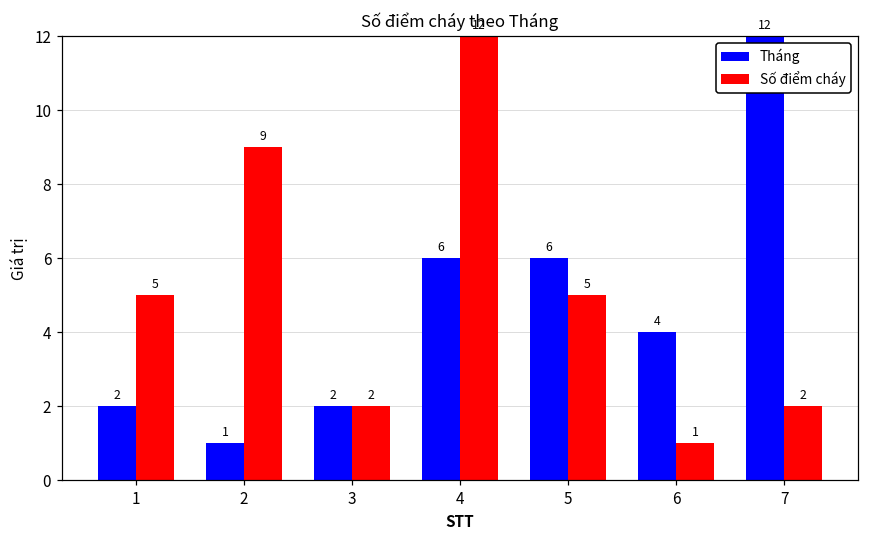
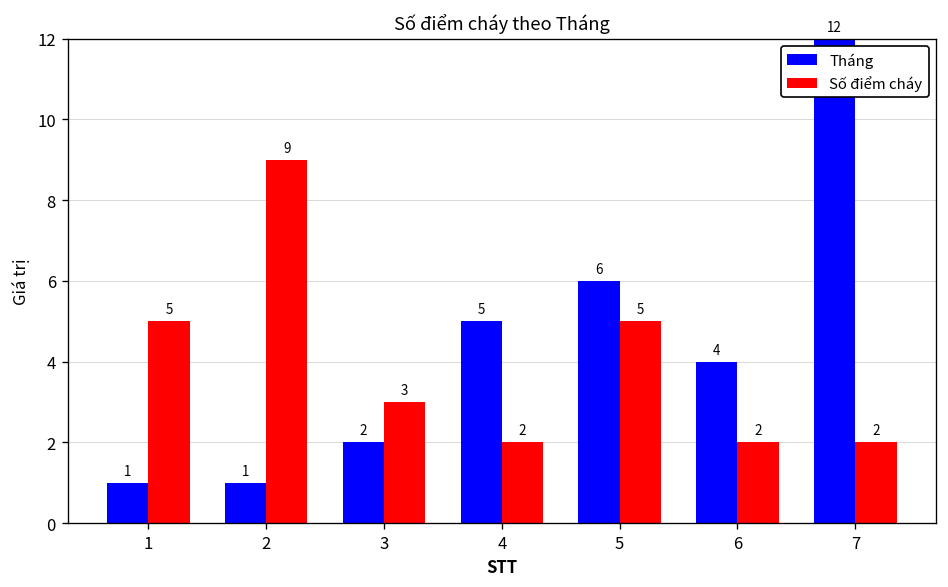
  {
    "Tháng": {
-     "1": 2,
+     "1": 1,
      "2": 1,
      "3": 2,
-     "4": 6,
+     "4": 5,
      "5": 6,
      "6": 4,
      "7": 12
    },
    "Số điểm cháy": {
      "1": 5,
      "2": 9,
-     "3": 2,
-     "4": 12,
+     "3": 3,
+     "4": 2,
      "5": 5,
-     "6": 1,
+     "6": 2,
      "7": 2
    }
  }
